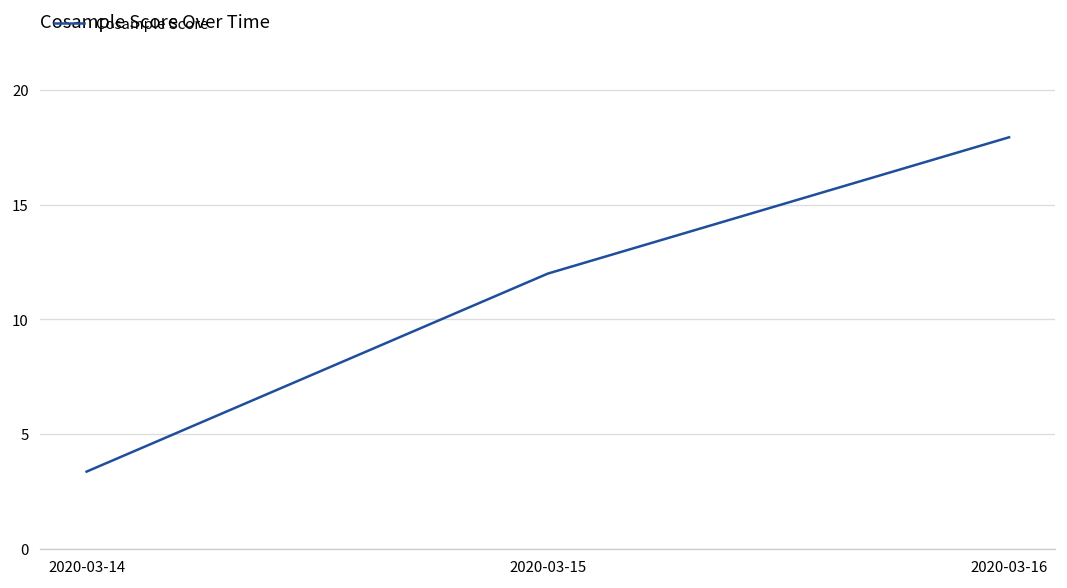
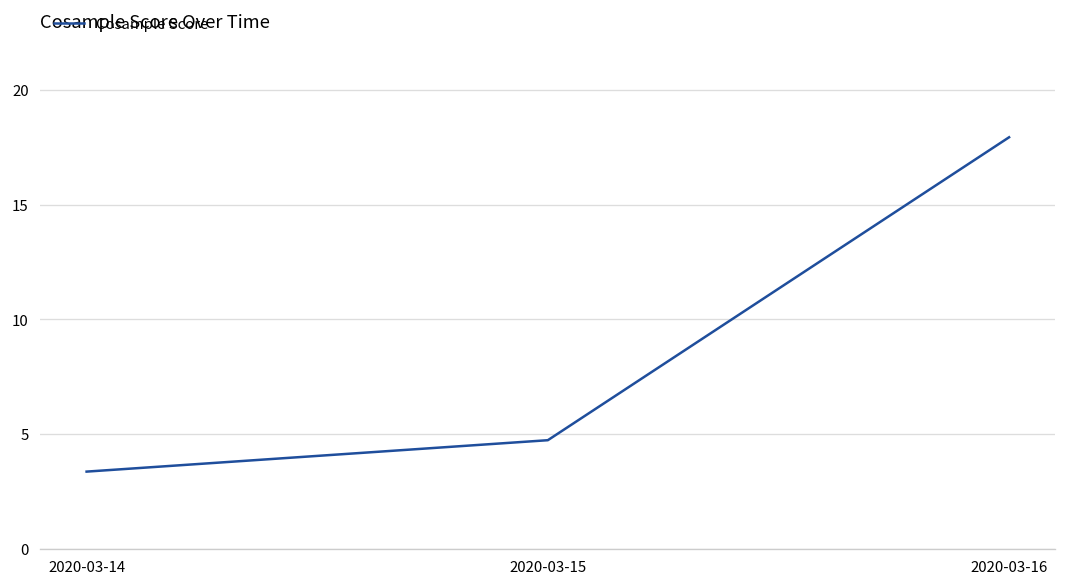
  {
    "2020-03-14": 3.4,
-   "2020-03-15": 12.0,
+   "2020-03-15": 4.7,
    "2020-03-16": 17.9
  }
